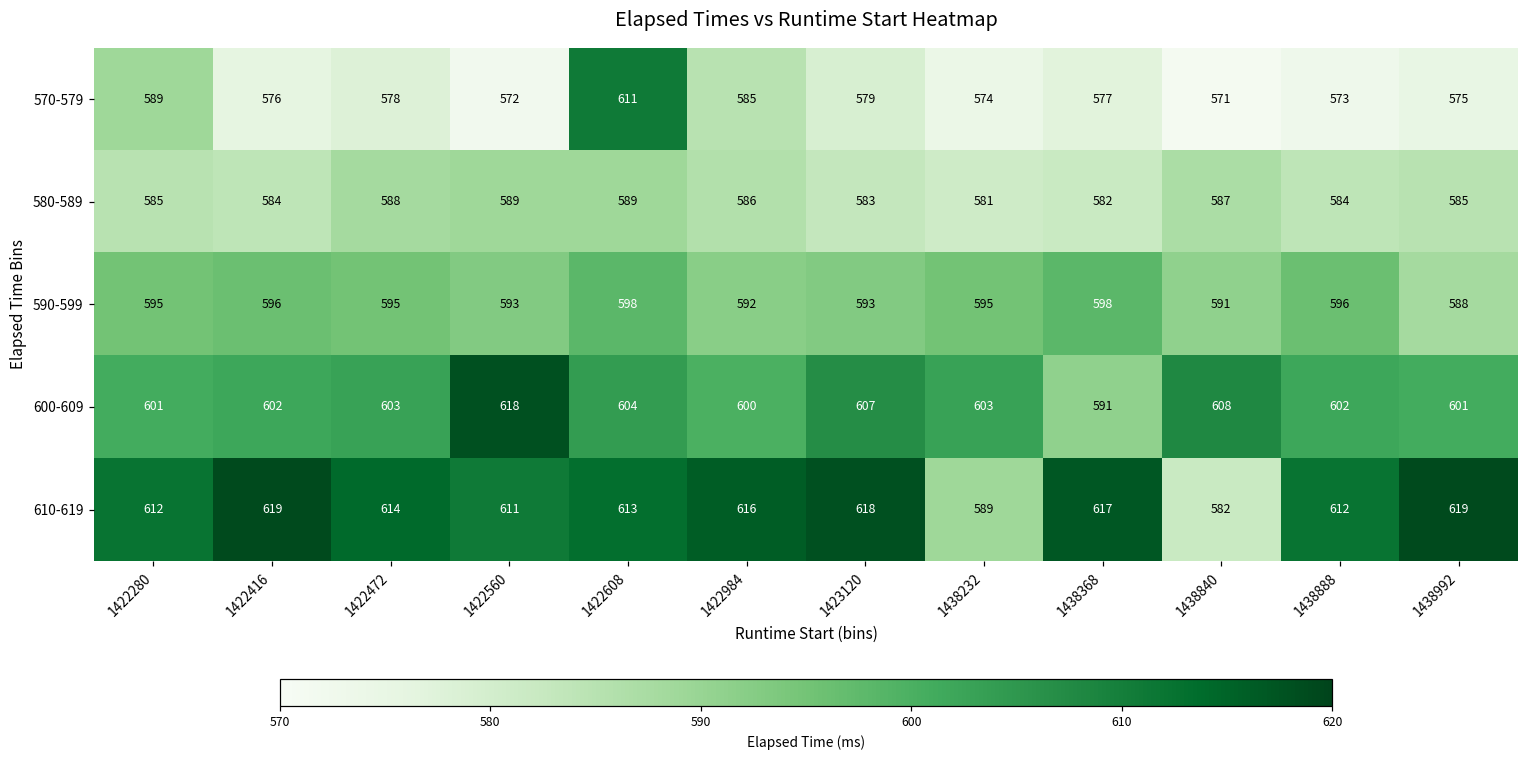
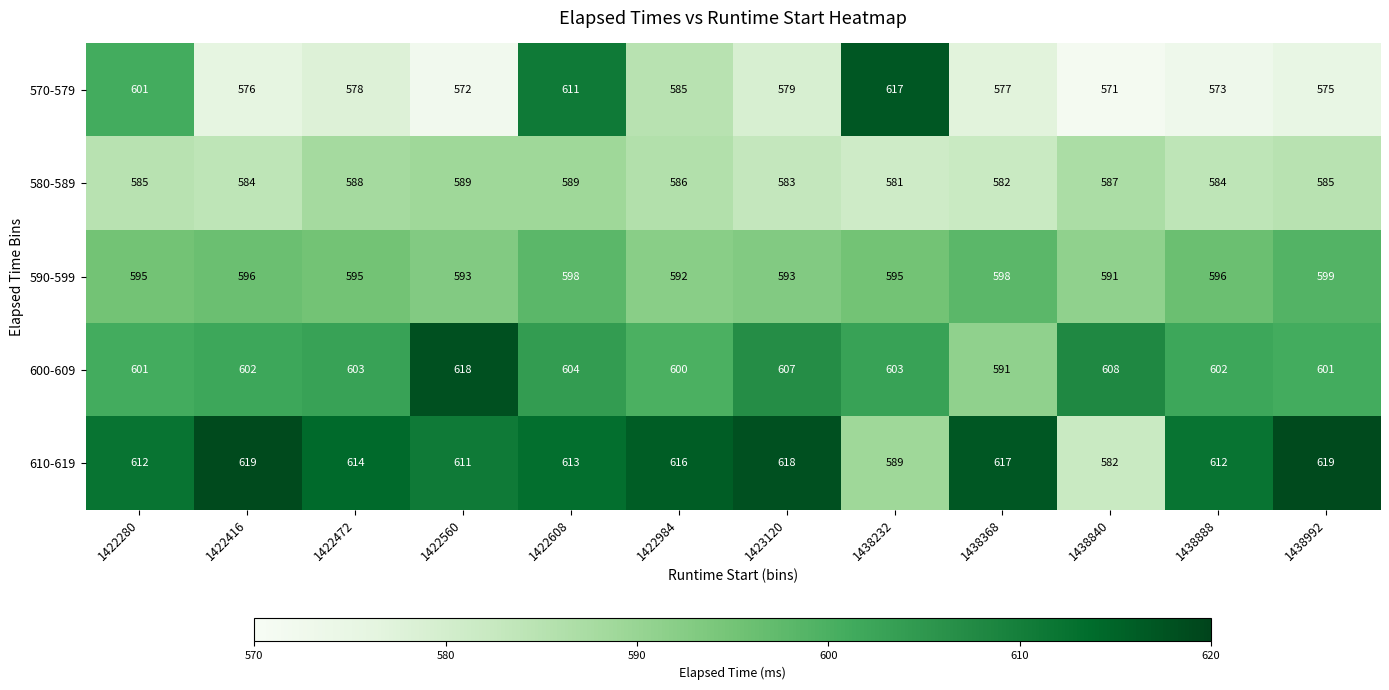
  {
    "570-579": {
-     "1422280": 589,
+     "1422280": 601,
      "1422416": 576,
      "1422472": 578,
      "1422560": 572,
      "1422608": 611,
      "1422984": 585,
      "1423120": 579,
-     "1438232": 574,
+     "1438232": 617,
      "1438368": 577,
      "1438840": 571,
      "1438888": 573,
      "1438992": 575
    },
    "580-589": {
      "1422280": 585,
      "1422416": 584,
      "1422472": 588,
      "1422560": 589,
      "1422608": 589,
      "1422984": 586,
      "1423120": 583,
      "1438232": 581,
      "1438368": 582,
      "1438840": 587,
      "1438888": 584,
      "1438992": 585
    },
    "590-599": {
      "1422280": 595,
      "1422416": 596,
      "1422472": 595,
      "1422560": 593,
      "1422608": 598,
      "1422984": 592,
      "1423120": 593,
      "1438232": 595,
      "1438368": 598,
      "1438840": 591,
      "1438888": 596,
-     "1438992": 588
+     "1438992": 599
    },
    "600-609": {
      "1422280": 601,
      "1422416": 602,
      "1422472": 603,
      "1422560": 618,
      "1422608": 604,
      "1422984": 600,
      "1423120": 607,
      "1438232": 603,
      "1438368": 591,
      "1438840": 608,
      "1438888": 602,
      "1438992": 601
    },
    "610-619": {
      "1422280": 612,
      "1422416": 619,
      "1422472": 614,
      "1422560": 611,
      "1422608": 613,
      "1422984": 616,
      "1423120": 618,
      "1438232": 589,
      "1438368": 617,
      "1438840": 582,
      "1438888": 612,
      "1438992": 619
    }
  }
